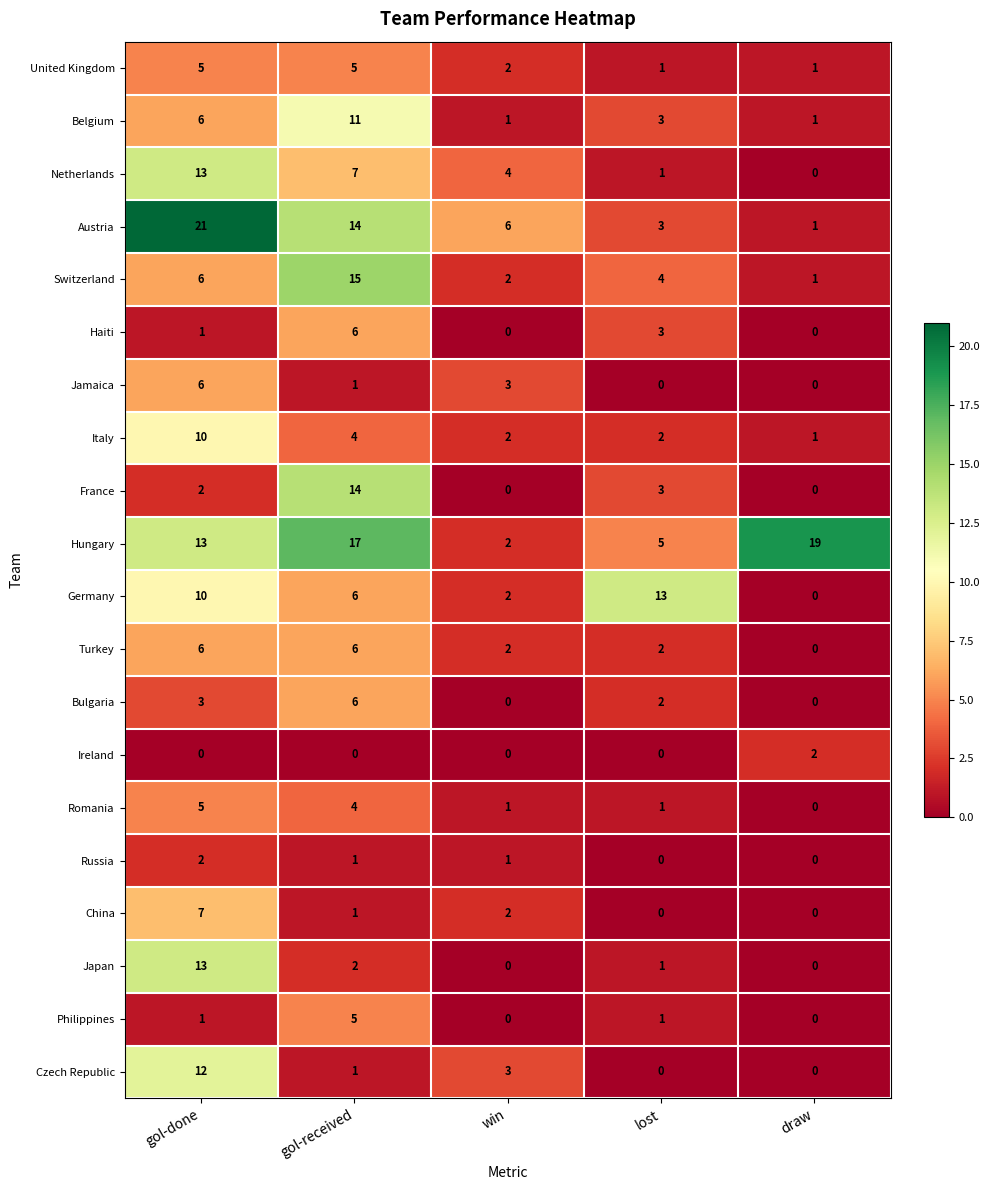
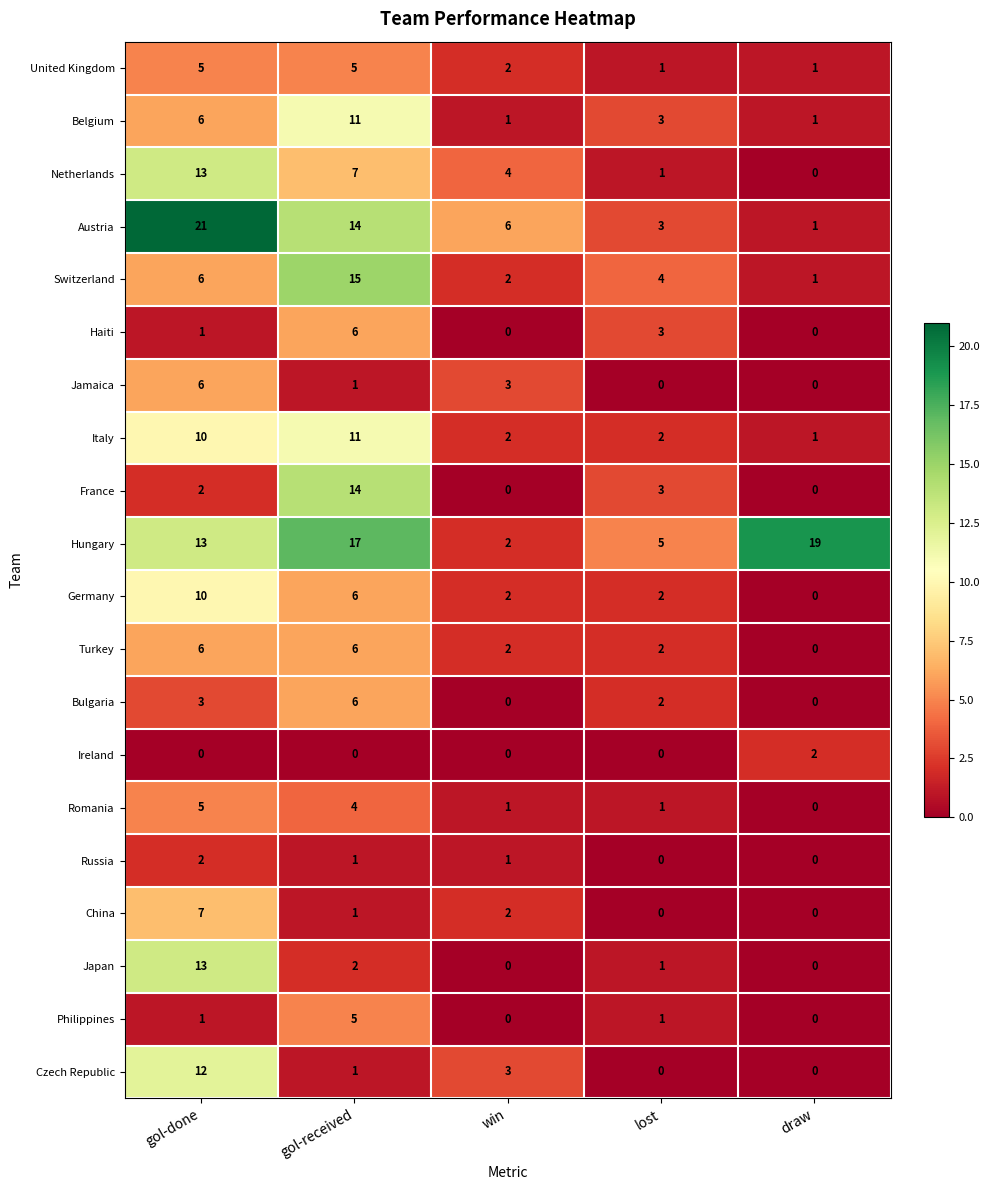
  {
    "United Kingdom": {
      "gol-done": 5,
      "gol-received": 5,
      "win": 2,
      "lost": 1,
      "draw": 1
    },
    "Belgium": {
      "gol-done": 6,
      "gol-received": 11,
      "win": 1,
      "lost": 3,
      "draw": 1
    },
    "Netherlands": {
      "gol-done": 13,
      "gol-received": 7,
      "win": 4,
      "lost": 1,
      "draw": 0
    },
    "Austria": {
      "gol-done": 21,
      "gol-received": 14,
      "win": 6,
      "lost": 3,
      "draw": 1
    },
    "Switzerland": {
      "gol-done": 6,
      "gol-received": 15,
      "win": 2,
      "lost": 4,
      "draw": 1
    },
    "Haiti": {
      "gol-done": 1,
      "gol-received": 6,
      "win": 0,
      "lost": 3,
      "draw": 0
    },
    "Jamaica": {
      "gol-done": 6,
      "gol-received": 1,
      "win": 3,
      "lost": 0,
      "draw": 0
    },
    "Italy": {
      "gol-done": 10,
-     "gol-received": 4,
+     "gol-received": 11,
      "win": 2,
      "lost": 2,
      "draw": 1
    },
    "France": {
      "gol-done": 2,
      "gol-received": 14,
      "win": 0,
      "lost": 3,
      "draw": 0
    },
    "Hungary": {
      "gol-done": 13,
      "gol-received": 17,
      "win": 2,
      "lost": 5,
      "draw": 19
    },
    "Germany": {
      "gol-done": 10,
      "gol-received": 6,
      "win": 2,
-     "lost": 13,
+     "lost": 2,
      "draw": 0
    },
    "Turkey": {
      "gol-done": 6,
      "gol-received": 6,
      "win": 2,
      "lost": 2,
      "draw": 0
    },
    "Bulgaria": {
      "gol-done": 3,
      "gol-received": 6,
      "win": 0,
      "lost": 2,
      "draw": 0
    },
    "Ireland": {
      "gol-done": 0,
      "gol-received": 0,
      "win": 0,
      "lost": 0,
      "draw": 2
    },
    "Romania": {
      "gol-done": 5,
      "gol-received": 4,
      "win": 1,
      "lost": 1,
      "draw": 0
    },
    "Russia": {
      "gol-done": 2,
      "gol-received": 1,
      "win": 1,
      "lost": 0,
      "draw": 0
    },
    "China": {
      "gol-done": 7,
      "gol-received": 1,
      "win": 2,
      "lost": 0,
      "draw": 0
    },
    "Japan": {
      "gol-done": 13,
      "gol-received": 2,
      "win": 0,
      "lost": 1,
      "draw": 0
    },
    "Philippines": {
      "gol-done": 1,
      "gol-received": 5,
      "win": 0,
      "lost": 1,
      "draw": 0
    },
    "Czech Republic": {
      "gol-done": 12,
      "gol-received": 1,
      "win": 3,
      "lost": 0,
      "draw": 0
    }
  }
